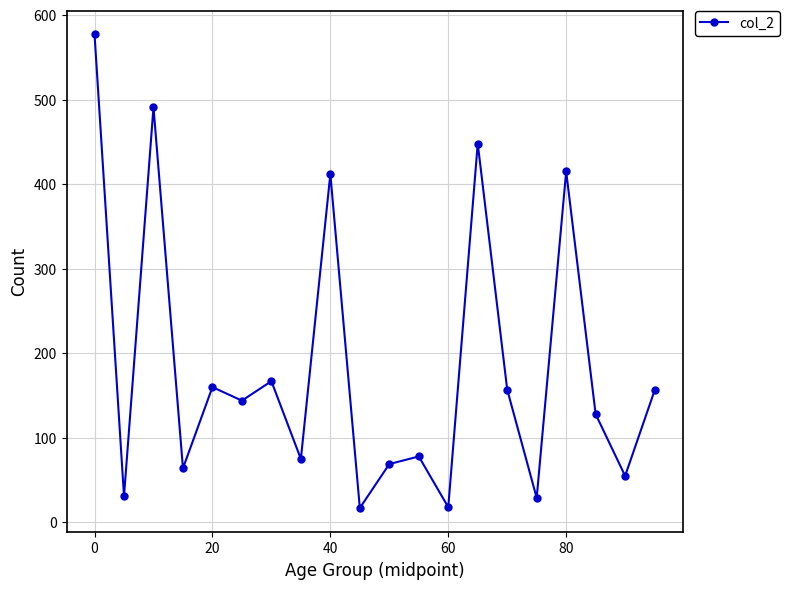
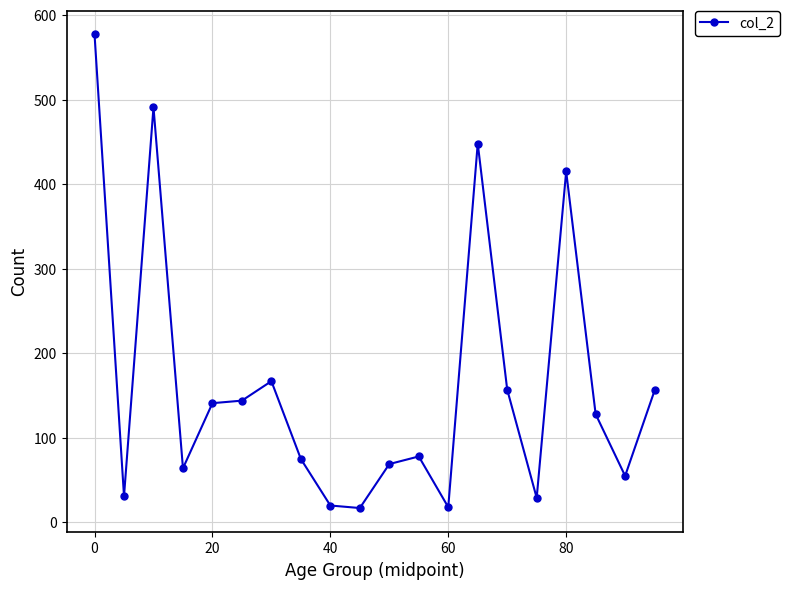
  {
    "0": 580,
-   "20": 160,
-   "40": 410,
+   "20": 140,
+   "40": 20,
    "60": 20,
    "80": 420
  }
